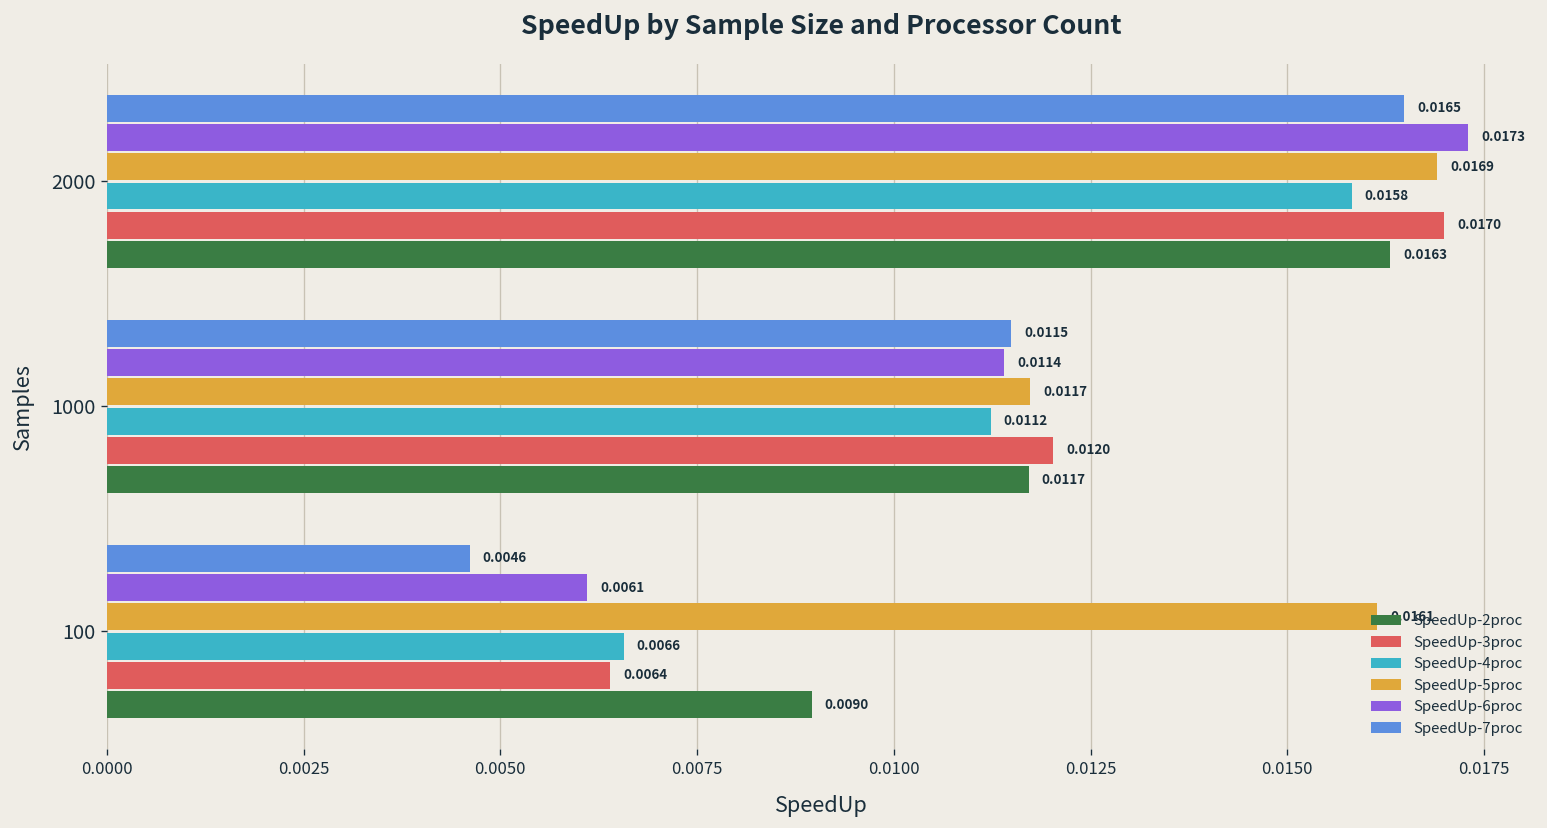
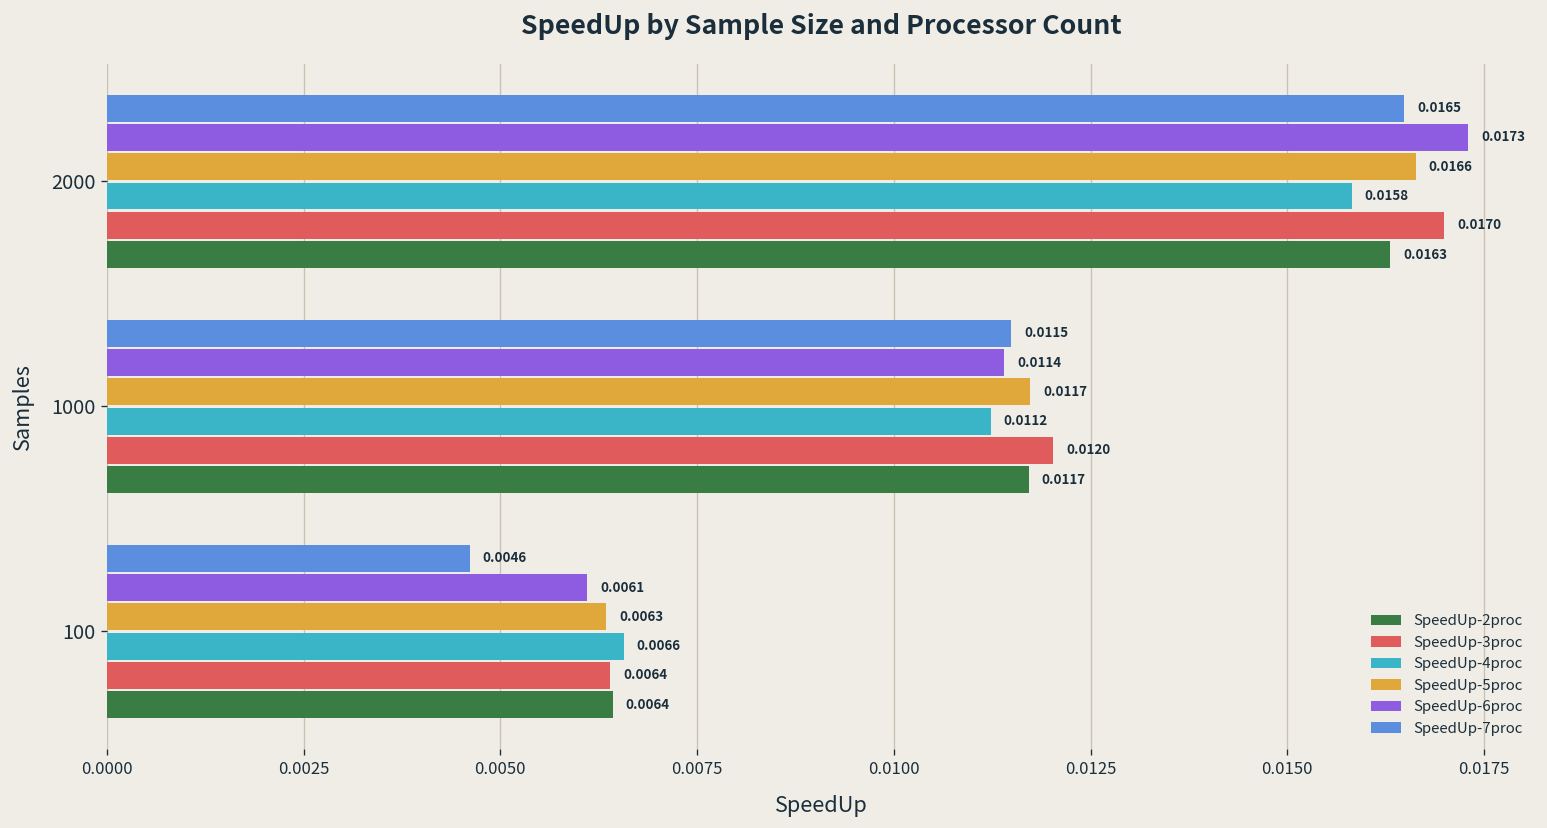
  {
    "SpeedUp-2proc": {
      "2000": 0.0163,
      "1000": 0.0117,
-     "100": 0.0090
+     "100": 0.0064
    },
    "SpeedUp-3proc": {
      "2000": 0.0170,
      "1000": 0.0120,
      "100": 0.0064
    },
    "SpeedUp-5proc": {
-     "2000": 0.0169,
+     "2000": 0.0166,
      "1000": 0.0117,
-     "100": 0.0161
+     "100": 0.0063
    },
    "SpeedUp-6proc": {
      "2000": 0.0173,
      "1000": 0.0114,
      "100": 0.0061
    }
  }
